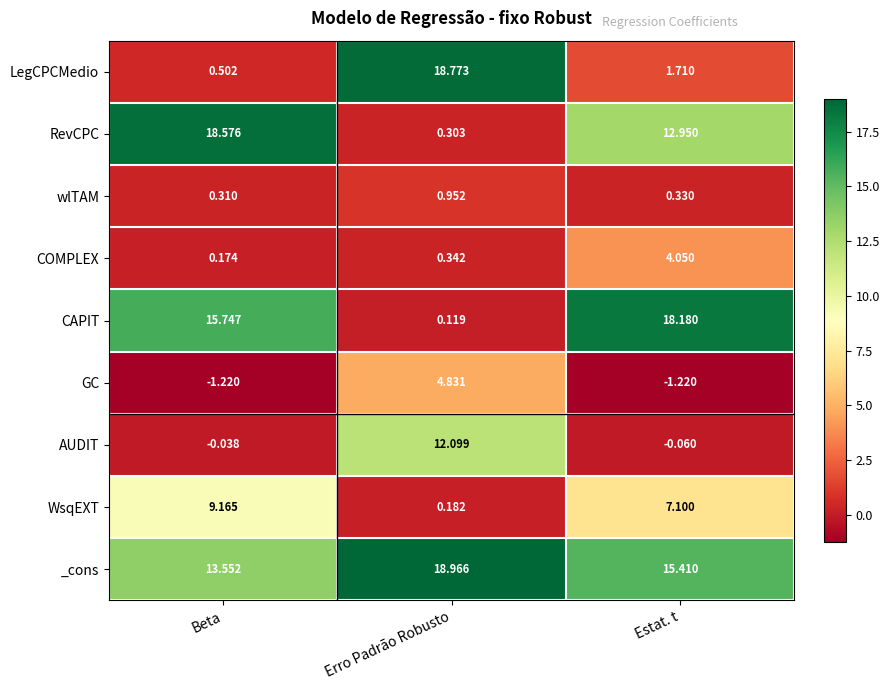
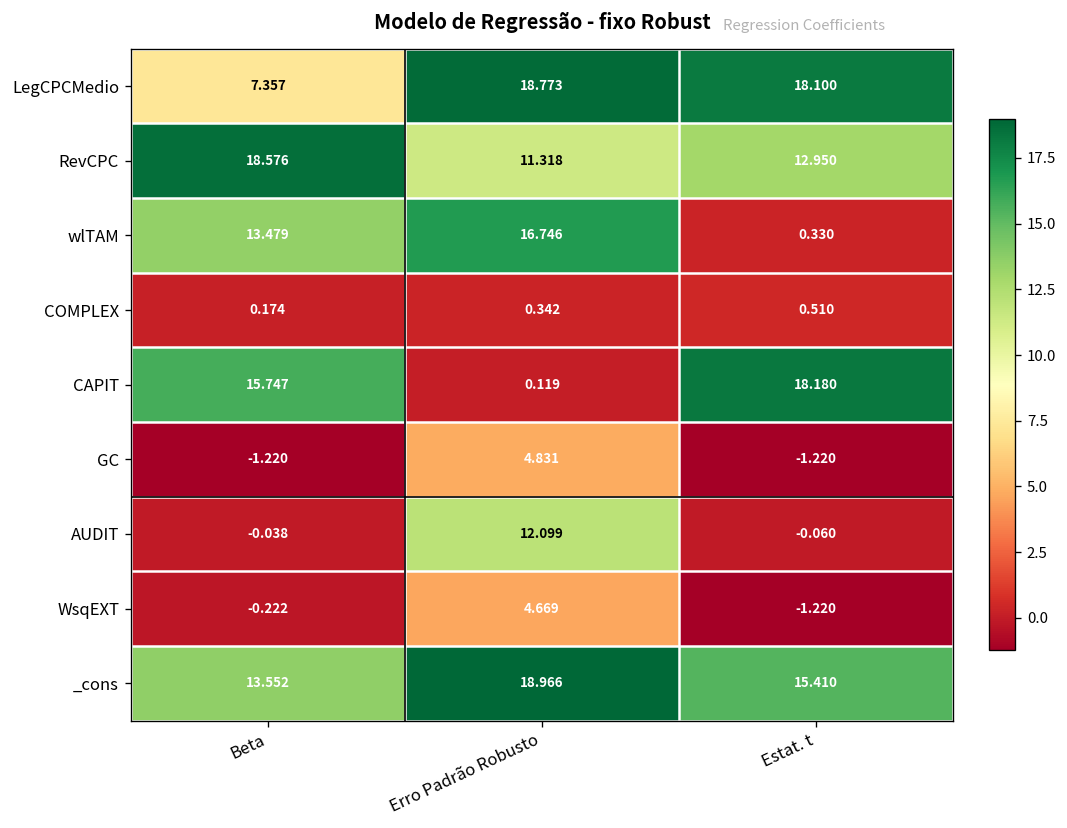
  {
    "LegCPCMedio": {
-     "Beta": 0.502,
+     "Beta": 7.357,
      "Erro Padrão Robusto": 18.773,
-     "Estat. t": 1.710
+     "Estat. t": 18.100
    },
    "RevCPC": {
      "Beta": 18.576,
-     "Erro Padrão Robusto": 0.303,
+     "Erro Padrão Robusto": 11.318,
      "Estat. t": 12.950
    },
    "wlTAM": {
-     "Beta": 0.310,
-     "Erro Padrão Robusto": 0.952,
+     "Beta": 13.479,
+     "Erro Padrão Robusto": 16.746,
      "Estat. t": 0.330
    },
    "COMPLEX": {
      "Beta": 0.174,
      "Erro Padrão Robusto": 0.342,
-     "Estat. t": 4.050
+     "Estat. t": 0.510
    },
    "CAPIT": {
      "Beta": 15.747,
      "Erro Padrão Robusto": 0.119,
      "Estat. t": 18.180
    },
    "GC": {
      "Beta": -1.220,
      "Erro Padrão Robusto": 4.831,
      "Estat. t": -1.220
    },
    "AUDIT": {
      "Beta": -0.038,
      "Erro Padrão Robusto": 12.099,
      "Estat. t": -0.060
    },
    "WsqEXT": {
-     "Beta": 9.165,
-     "Erro Padrão Robusto": 0.182,
-     "Estat. t": 7.100
+     "Beta": -0.222,
+     "Erro Padrão Robusto": 4.669,
+     "Estat. t": -1.220
    },
    "_cons": {
      "Beta": 13.552,
      "Erro Padrão Robusto": 18.966,
      "Estat. t": 15.410
    }
  }
